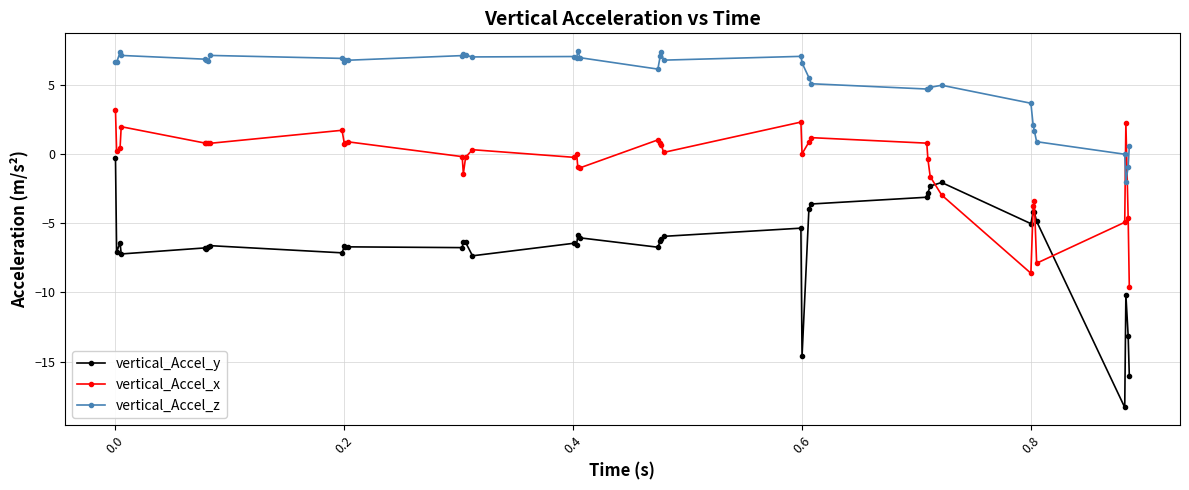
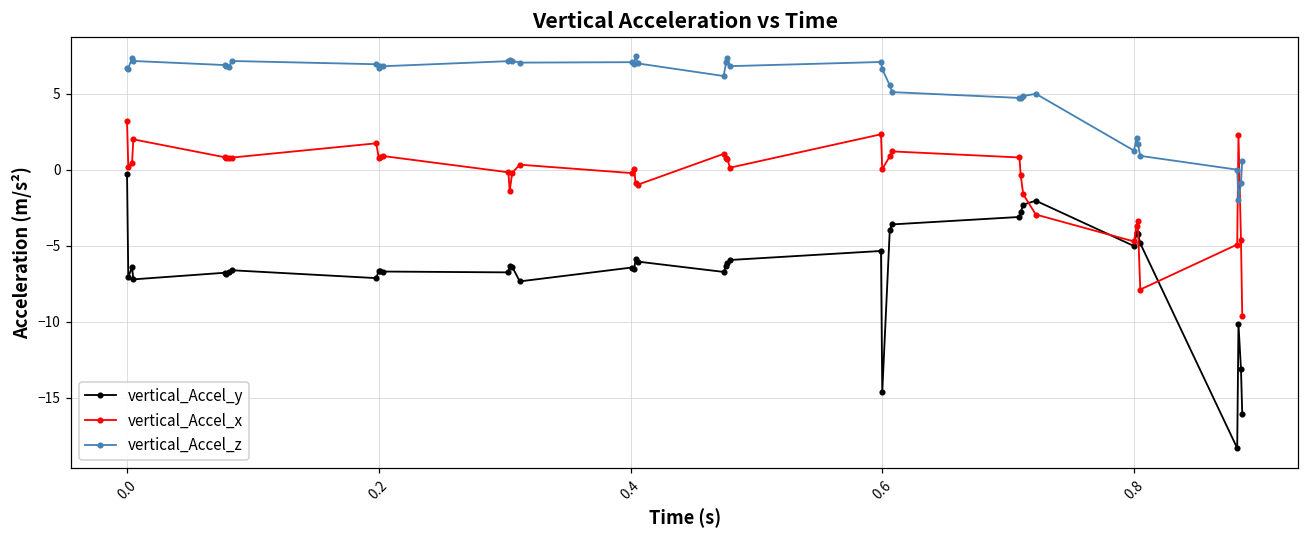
  {
    "vertical_Accel_y": {
      "0.0": -0.3,
      "0.2": -6.7,
      "0.6": -14.6,
      "0.8": -5.0
    },
    "vertical_Accel_x": {
      "0.0": 3.2,
      "0.2": 0.8,
      "0.6": 0.0,
-     "0.8": -8.6
+     "0.8": -4.7
    },
    "vertical_Accel_z": {
      "0.0": 6.7,
      "0.2": 6.7,
      "0.6": 6.6,
-     "0.8": 3.7
+     "0.8": 1.3
    }
  }
